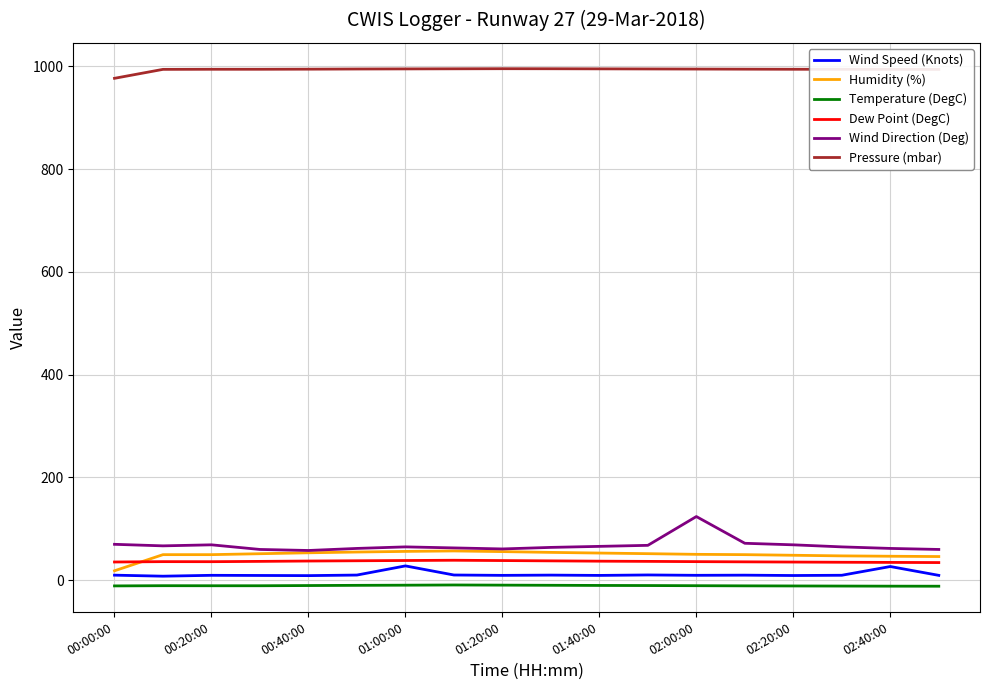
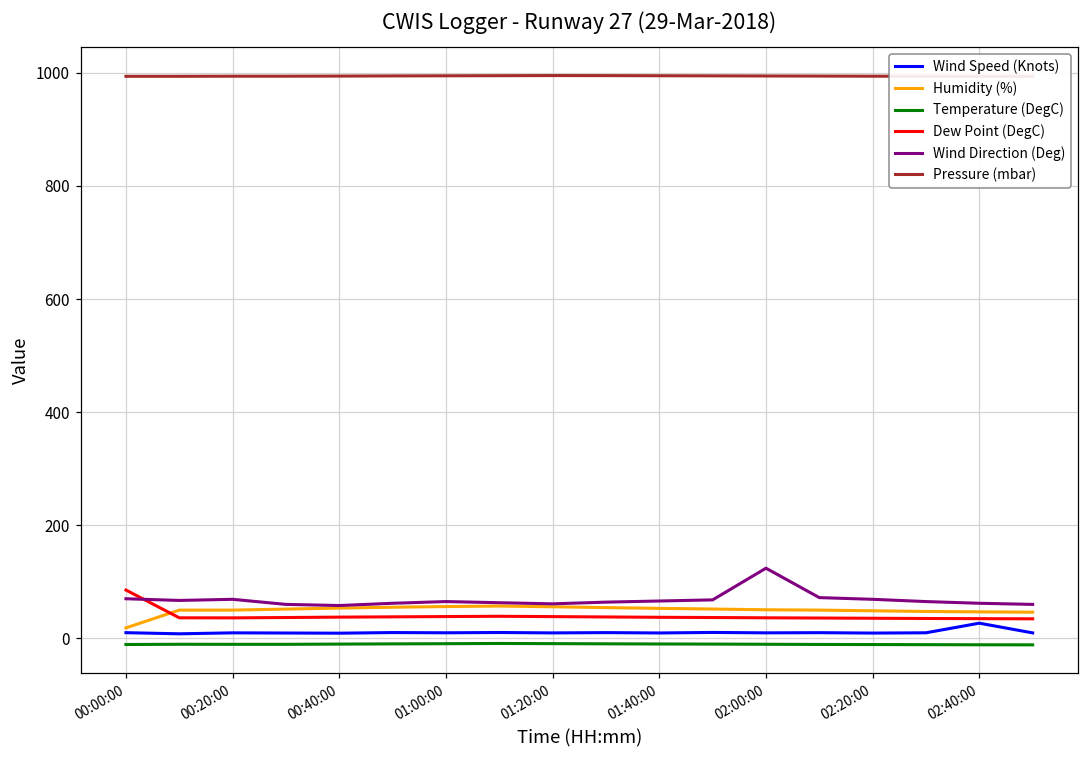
  {
    "Wind Speed (Knots)": {
      "00:00:00": 10,
      "00:20:00": 10,
      "00:40:00": 10,
-     "01:00:00": 30,
+     "01:00:00": 10,
      "01:20:00": 10,
      "01:40:00": 10,
      "02:00:00": 10,
      "02:20:00": 10,
      "02:40:00": 30
    },
    "Humidity (%)": {
      "00:00:00": 20,
      "00:20:00": 50,
      "01:00:00": 60,
      "01:20:00": 60,
      "01:40:00": 50,
      "02:00:00": 50,
      "02:20:00": 50,
      "02:40:00": 50
    },
    "Temperature (DegC)": {
      "00:00:00": -10,
      "00:20:00": -10,
      "00:40:00": -10,
      "01:00:00": -10,
      "01:20:00": -10,
      "01:40:00": -10,
      "02:00:00": -10,
      "02:20:00": -10,
      "02:40:00": -10
    },
    "Dew Point (DegC)": {
-     "00:00:00": 40,
+     "00:00:00": 90,
      "00:20:00": 40,
      "00:40:00": 40,
      "01:00:00": 40,
      "01:20:00": 40,
      "01:40:00": 40,
      "02:00:00": 40,
      "02:20:00": 40,
      "02:40:00": 30
    },
    "Wind Direction (Deg)": {
      "00:00:00": 70,
      "00:20:00": 70,
      "01:00:00": 70,
      "01:20:00": 60,
      "01:40:00": 70,
      "02:00:00": 120,
      "02:20:00": 70,
      "02:40:00": 60
    },
    "Pressure (mbar)": {
-     "00:00:00": 980,
+     "00:00:00": 990,
      "00:20:00": 990,
      "00:40:00": 990,
      "01:00:00": 990,
      "01:20:00": 1000,
      "01:40:00": 990,
      "02:00:00": 990,
      "02:20:00": 990
    }
  }
